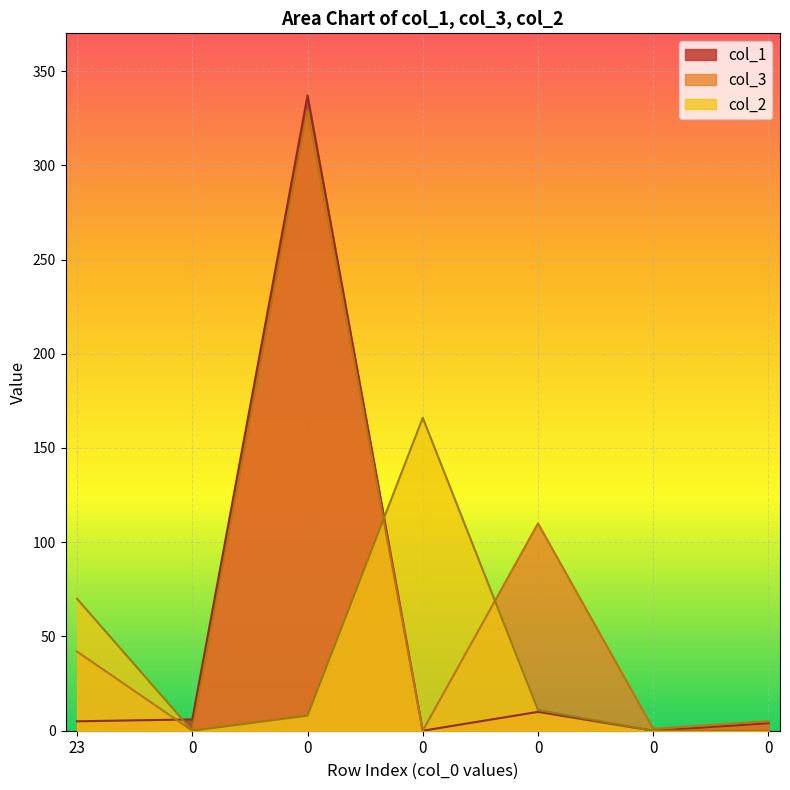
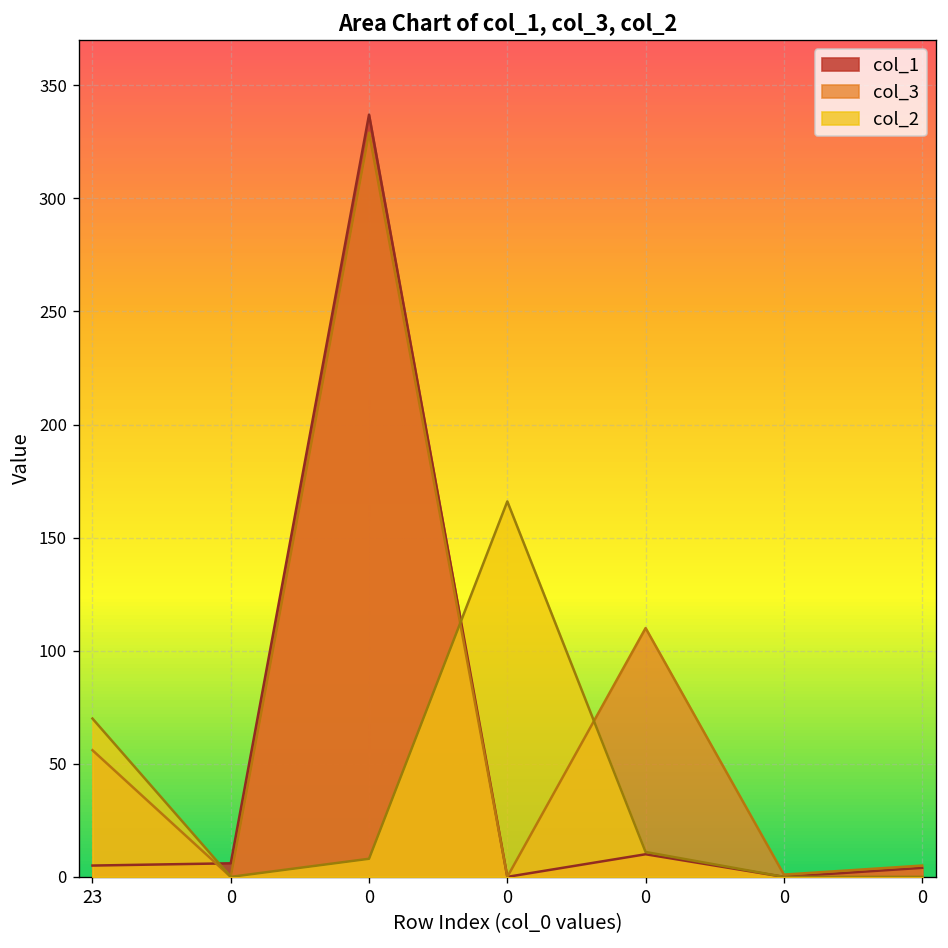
  {
    "col_1": {
      "23": 5
    },
    "col_3": {
-     "23": 42
+     "23": 56
    },
    "col_2": {
      "23": 70
    }
  }
